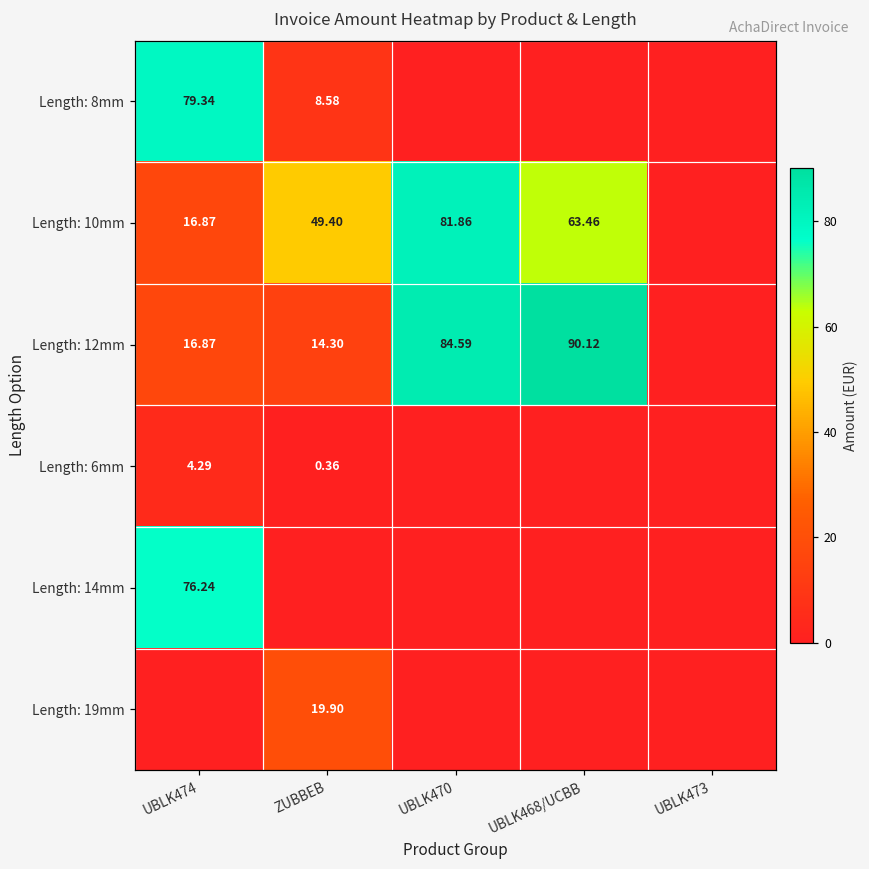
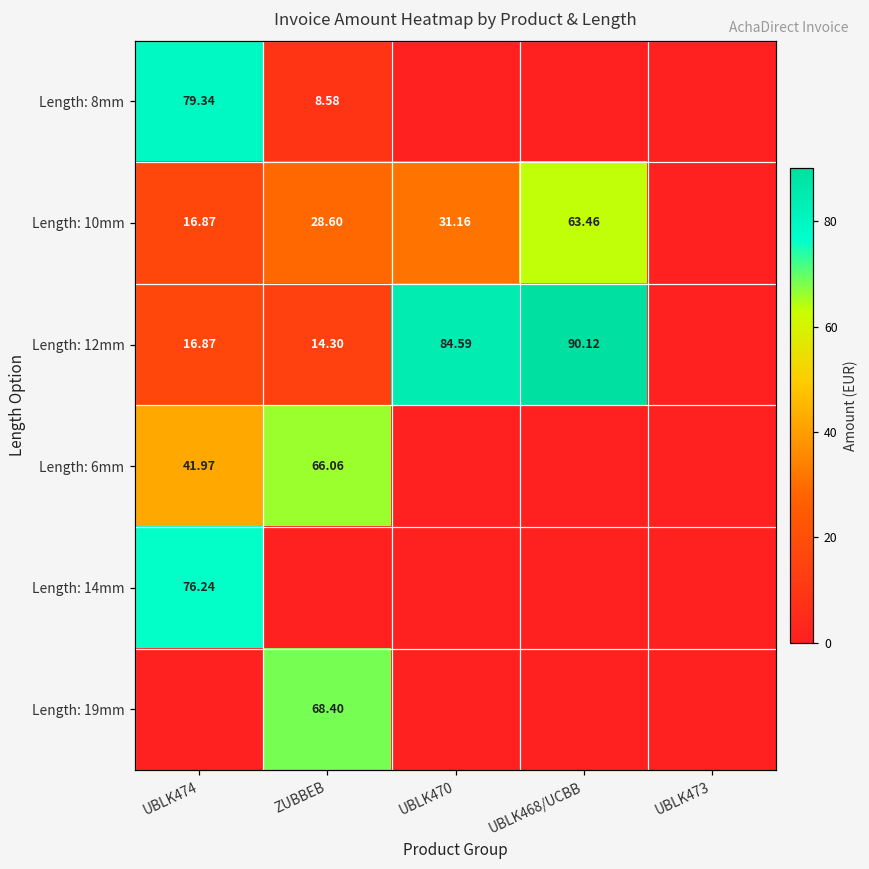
  {
    "Length: 8mm": {
      "UBLK474": 79.34,
      "ZUBBEB": 8.58
    },
    "Length: 10mm": {
      "UBLK474": 16.87,
-     "ZUBBEB": 49.40,
-     "UBLK470": 81.86,
+     "ZUBBEB": 28.60,
+     "UBLK470": 31.16,
      "UBLK468/UCBB": 63.46
    },
    "Length: 12mm": {
      "UBLK474": 16.87,
      "ZUBBEB": 14.30,
      "UBLK470": 84.59,
      "UBLK468/UCBB": 90.12
    },
    "Length: 6mm": {
-     "UBLK474": 4.29,
-     "ZUBBEB": 0.36
+     "UBLK474": 41.97,
+     "ZUBBEB": 66.06
    },
    "Length: 14mm": {
      "UBLK474": 76.24
    },
    "Length: 19mm": {
-     "ZUBBEB": 19.90
+     "ZUBBEB": 68.40
    }
  }
